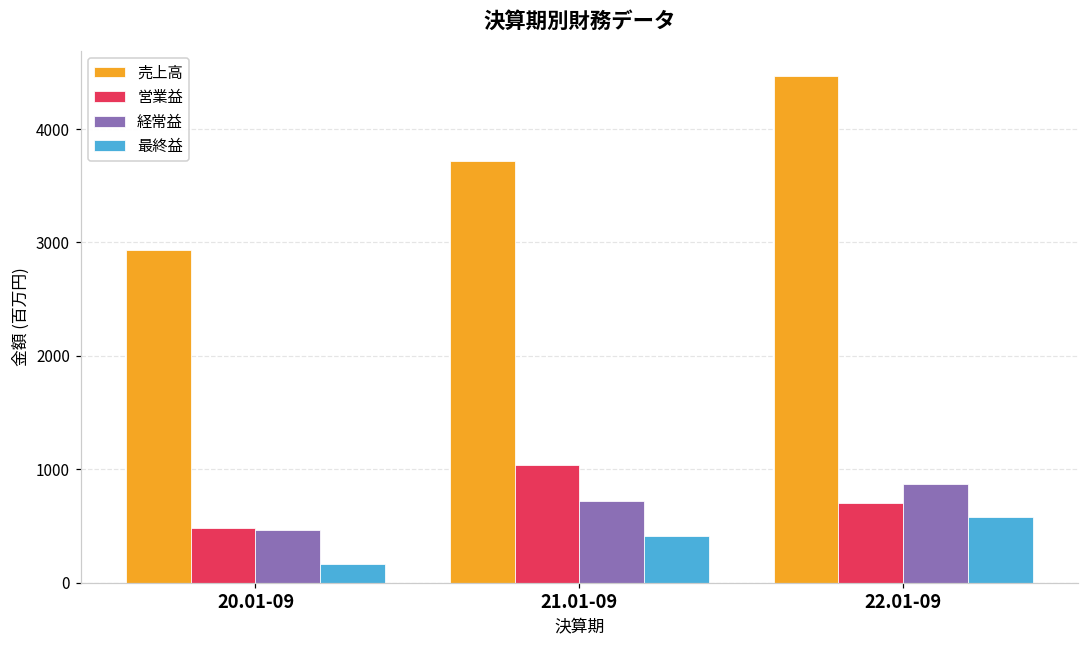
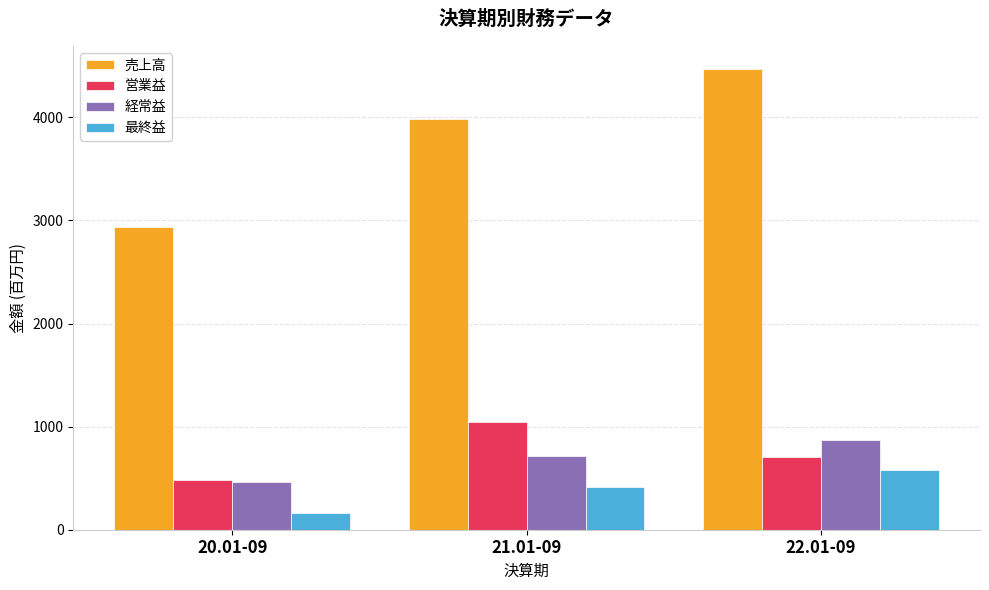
  {
    "売上高": {
      "20.01-09": 2940,
-     "21.01-09": 3720,
+     "21.01-09": 3990,
      "22.01-09": 4470
    },
    "営業益": {
      "20.01-09": 480,
      "21.01-09": 1040,
      "22.01-09": 700
    },
    "経常益": {
      "20.01-09": 460,
      "21.01-09": 720,
      "22.01-09": 870
    },
    "最終益": {
      "20.01-09": 160,
      "21.01-09": 410,
      "22.01-09": 580
    }
  }
